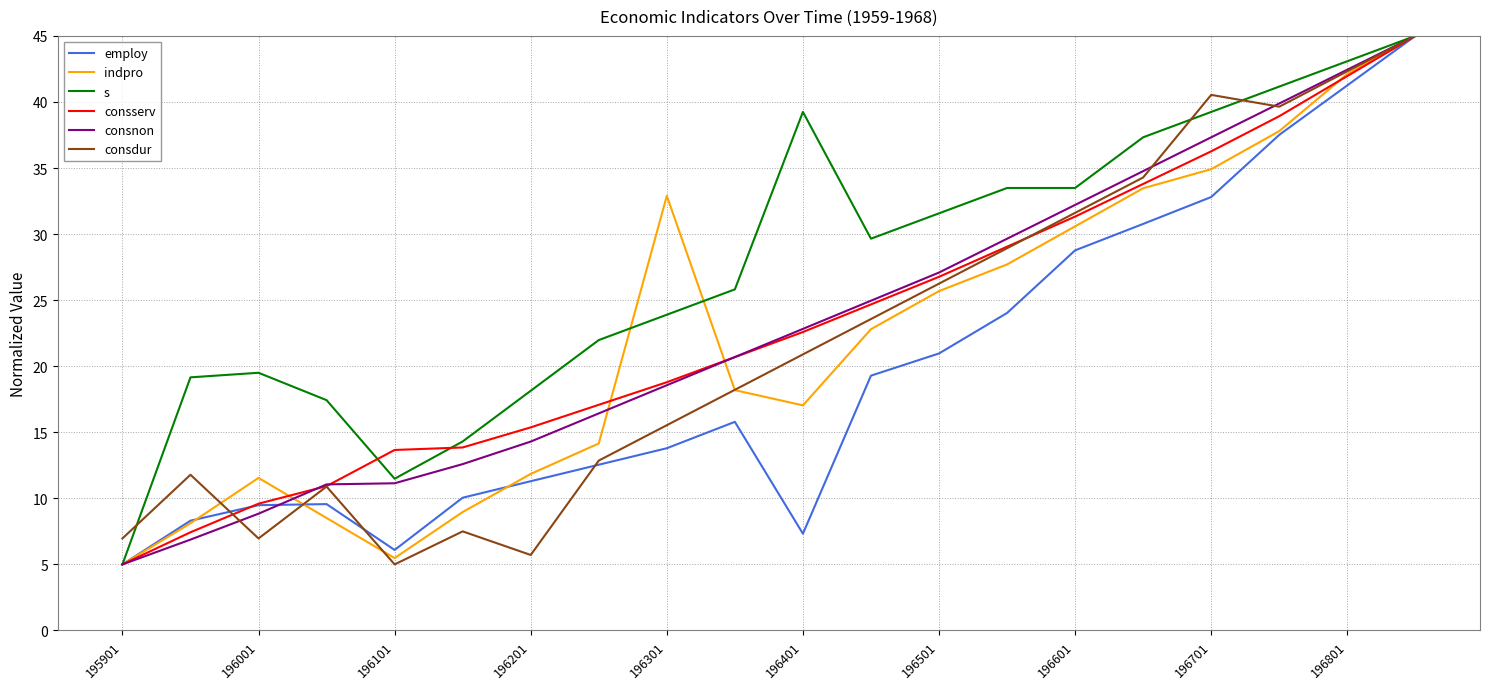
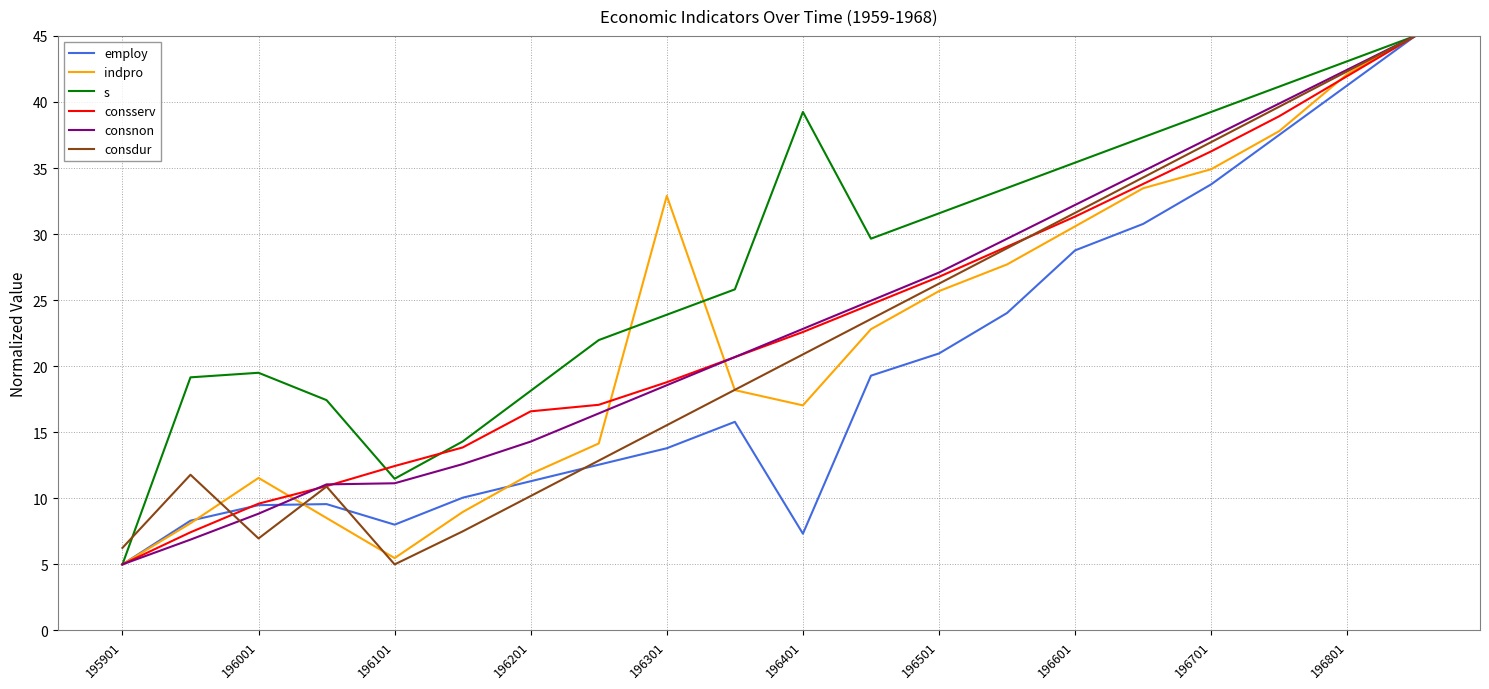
  {
    "employ": {
-     "196101": 6.1,
+     "196101": 8.0,
      "196201": 11.3,
      "196301": 13.8,
      "196401": 7.3,
      "196501": 21.0,
      "196601": 28.8,
-     "196701": 32.8,
+     "196701": 33.8,
      "196801": 41.3
    },
    "indpro": {
      "196001": 11.5,
      "196101": 5.5,
      "196201": 11.8,
      "196301": 32.9,
      "196401": 17.0,
      "196501": 25.7,
      "196601": 30.6,
      "196701": 34.9
    },
    "s": {
      "196001": 19.5,
      "196101": 11.5,
      "196201": 18.1,
      "196301": 23.9,
      "196401": 39.2,
      "196501": 31.6,
-     "196601": 33.5,
+     "196601": 35.4,
      "196701": 39.2,
      "196801": 43.1
    },
    "consserv": {
-     "196101": 13.7,
-     "196201": 15.4,
+     "196101": 12.4,
+     "196201": 16.6,
      "196301": 18.8,
      "196401": 22.6,
      "196501": 26.8,
      "196601": 31.3,
      "196701": 36.3
    },
    "consnon": {
      "196001": 8.8,
      "196101": 11.1,
      "196201": 14.3,
      "196301": 18.6,
      "196401": 22.8,
      "196501": 27.1,
      "196601": 32.2,
      "196701": 37.3
    },
    "consdur": {
-     "195901": 7.0,
+     "195901": 6.2,
      "196001": 7.0,
      "196101": 5.0,
-     "196201": 5.7,
+     "196201": 10.2,
      "196301": 15.5,
      "196401": 20.9,
      "196501": 26.3,
      "196601": 31.6,
-     "196701": 40.5
+     "196701": 37.0
    }
  }
